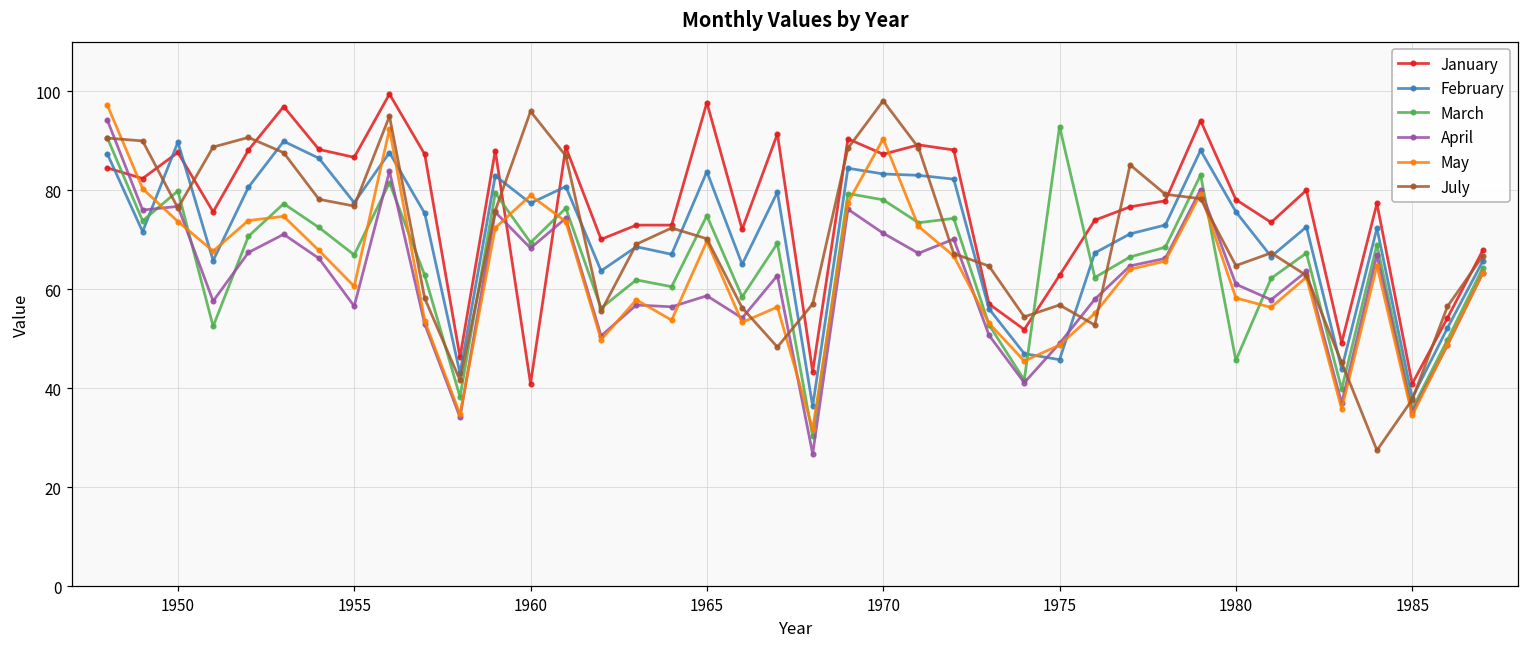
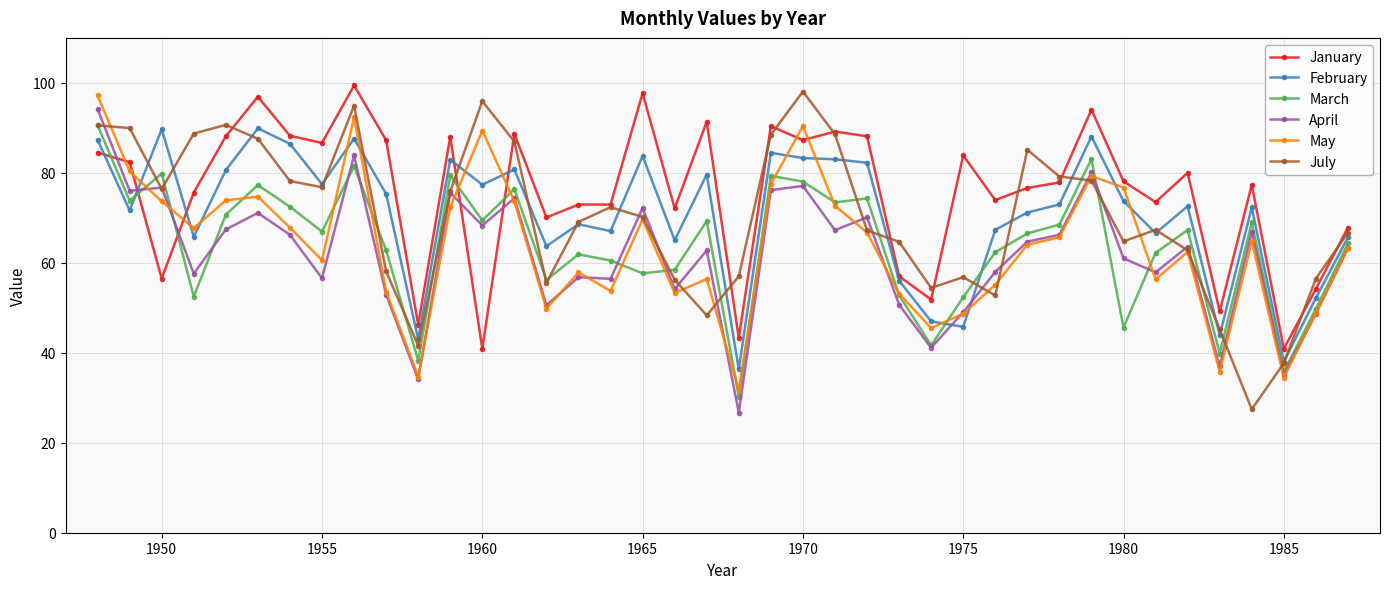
  {
    "January": {
-     "1950": 88,
+     "1950": 57,
      "1955": 87,
      "1960": 41,
      "1965": 98,
      "1970": 87,
-     "1975": 63,
+     "1975": 84,
      "1980": 78,
      "1985": 41
    },
    "February": {
      "1950": 90,
      "1955": 77,
      "1960": 77,
      "1965": 84,
      "1970": 83,
      "1975": 46,
-     "1980": 76
+     "1980": 74
    },
    "March": {
      "1950": 80,
      "1955": 67,
      "1960": 69,
-     "1965": 75,
+     "1965": 58,
      "1970": 78,
-     "1975": 93,
+     "1975": 52,
      "1980": 46,
      "1985": 36
    },
    "April": {
      "1955": 57,
      "1960": 68,
-     "1965": 59,
-     "1970": 71,
+     "1965": 72,
+     "1970": 77,
      "1980": 61,
      "1985": 35
    },
    "May": {
      "1950": 74,
      "1955": 61,
-     "1960": 79,
+     "1960": 89,
      "1970": 90,
-     "1980": 58,
+     "1980": 77,
      "1985": 35
    },
    "July": {
      "1955": 77,
      "1960": 96,
      "1970": 98,
      "1975": 57,
      "1980": 65
    }
  }
